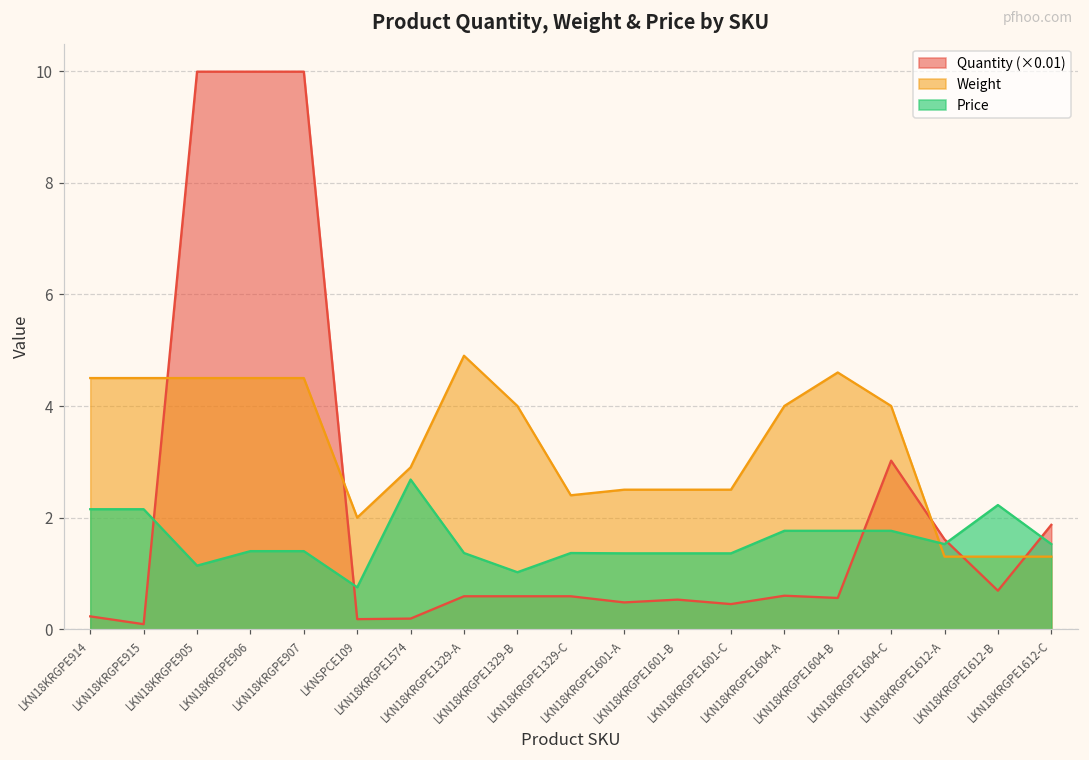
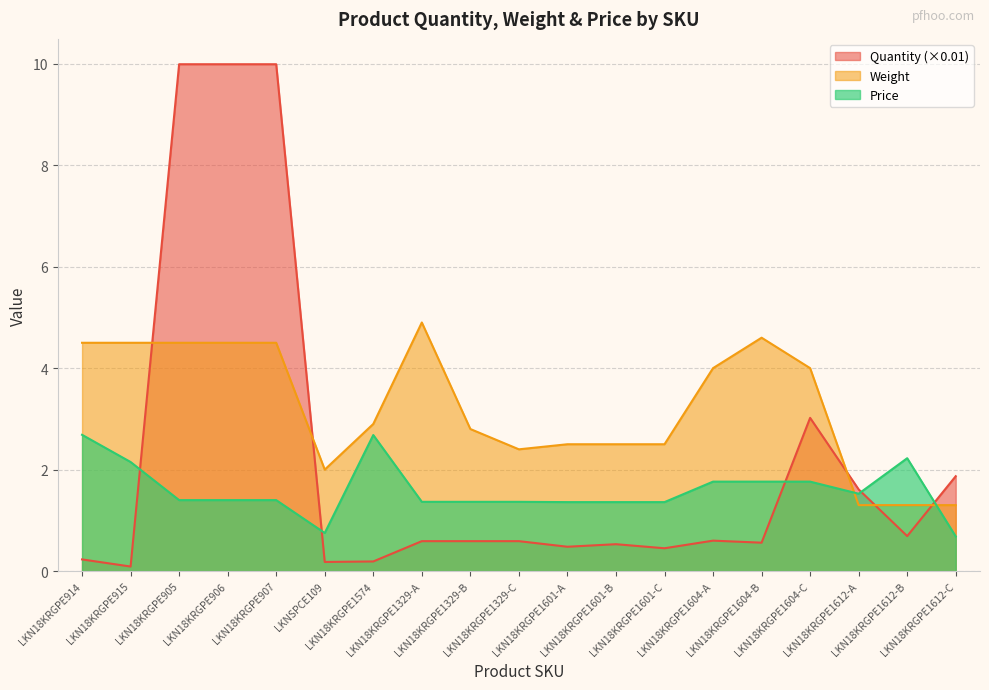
  {
    "Quantity (×0.01)": {
      "LKN18KRGPE914": 0.2,
      "LKN18KRGPE915": 0.1,
      "LKN18KRGPE905": 10.0,
      "LKN18KRGPE906": 10.0,
      "LKN18KRGPE907": 10.0,
      "LKNSPCE109": 0.2,
      "LKN18KRGPE1574": 0.2,
      "LKN18KRGPE1329-A": 0.6,
      "LKN18KRGPE1329-B": 0.6,
      "LKN18KRGPE1329-C": 0.6,
      "LKN18KRGPE1601-A": 0.5,
      "LKN18KRGPE1601-B": 0.5,
      "LKN18KRGPE1601-C": 0.5,
      "LKN18KRGPE1604-A": 0.6,
      "LKN18KRGPE1604-B": 0.6,
      "LKN18KRGPE1604-C": 3.0,
      "LKN18KRGPE1612-A": 1.6,
      "LKN18KRGPE1612-B": 0.7,
      "LKN18KRGPE1612-C": 1.9
    },
    "Weight": {
      "LKN18KRGPE914": 4.5,
      "LKN18KRGPE915": 4.5,
      "LKN18KRGPE905": 4.5,
      "LKN18KRGPE906": 4.5,
      "LKN18KRGPE907": 4.5,
      "LKNSPCE109": 2.0,
      "LKN18KRGPE1574": 2.9,
      "LKN18KRGPE1329-A": 4.9,
-     "LKN18KRGPE1329-B": 4.0,
+     "LKN18KRGPE1329-B": 2.8,
      "LKN18KRGPE1329-C": 2.4,
      "LKN18KRGPE1601-A": 2.5,
      "LKN18KRGPE1601-B": 2.5,
      "LKN18KRGPE1601-C": 2.5,
      "LKN18KRGPE1604-A": 4.0,
      "LKN18KRGPE1604-B": 4.6,
      "LKN18KRGPE1604-C": 4.0,
      "LKN18KRGPE1612-A": 1.3,
      "LKN18KRGPE1612-B": 1.3,
      "LKN18KRGPE1612-C": 1.3
    },
    "Price": {
-     "LKN18KRGPE914": 2.2,
+     "LKN18KRGPE914": 2.7,
      "LKN18KRGPE915": 2.2,
-     "LKN18KRGPE905": 1.1,
+     "LKN18KRGPE905": 1.4,
      "LKN18KRGPE906": 1.4,
      "LKN18KRGPE907": 1.4,
      "LKNSPCE109": 0.8,
      "LKN18KRGPE1574": 2.7,
      "LKN18KRGPE1329-A": 1.4,
-     "LKN18KRGPE1329-B": 1.0,
+     "LKN18KRGPE1329-B": 1.4,
      "LKN18KRGPE1329-C": 1.4,
      "LKN18KRGPE1601-A": 1.4,
      "LKN18KRGPE1601-B": 1.4,
      "LKN18KRGPE1601-C": 1.4,
      "LKN18KRGPE1604-A": 1.8,
      "LKN18KRGPE1604-B": 1.8,
      "LKN18KRGPE1604-C": 1.8,
      "LKN18KRGPE1612-A": 1.5,
      "LKN18KRGPE1612-B": 2.2,
-     "LKN18KRGPE1612-C": 1.5
+     "LKN18KRGPE1612-C": 0.7
    }
  }
